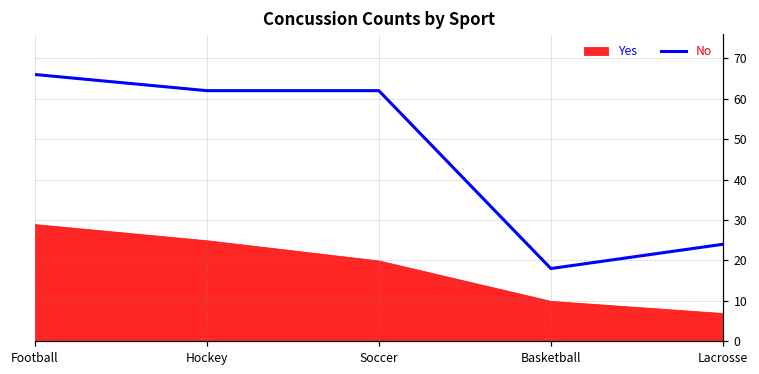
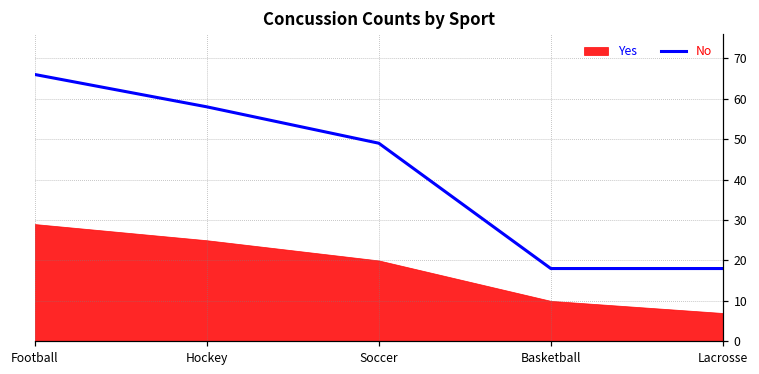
  {
    "No": {
      "Football": 66,
-     "Hockey": 62,
-     "Soccer": 62,
+     "Hockey": 58,
+     "Soccer": 49,
      "Basketball": 18,
-     "Lacrosse": 24
+     "Lacrosse": 18
    },
    "Yes": {
      "Football": 29,
      "Hockey": 25,
      "Soccer": 20,
      "Basketball": 10,
      "Lacrosse": 7
    }
  }
